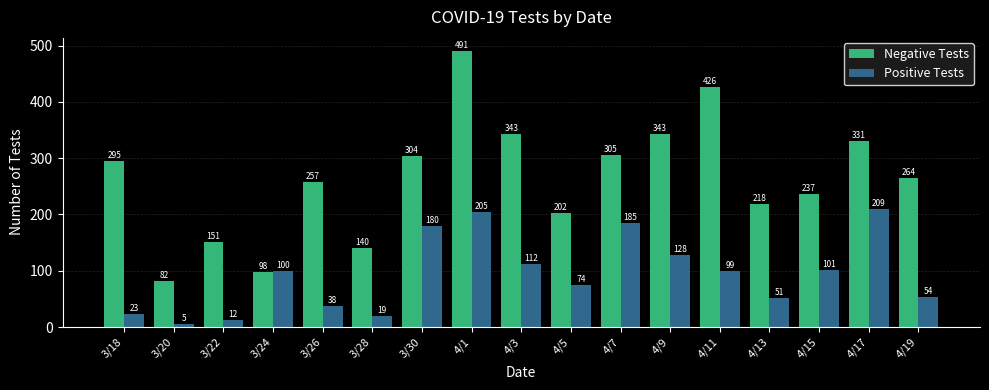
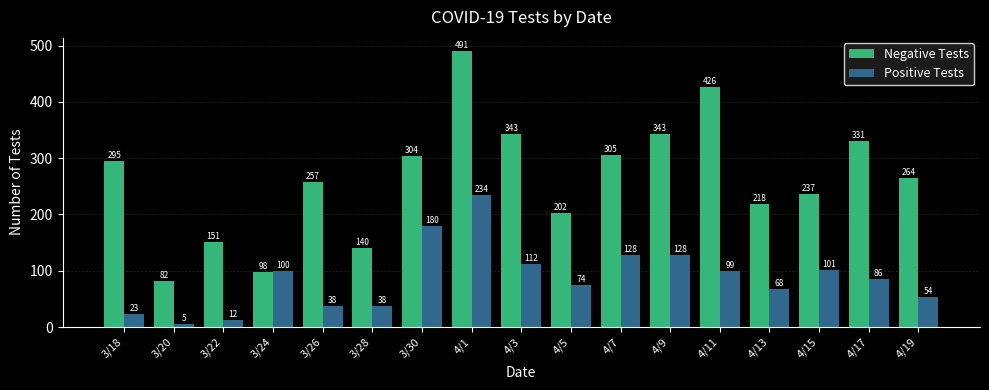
  {
    "Negative Tests": {
      "3/18": 295,
      "3/20": 82,
      "3/22": 151,
      "3/24": 98,
      "3/26": 257,
      "3/28": 140,
      "3/30": 304,
      "4/1": 491,
      "4/3": 343,
      "4/5": 202,
      "4/7": 305,
      "4/9": 343,
      "4/11": 426,
      "4/13": 218,
      "4/15": 237,
      "4/17": 331,
      "4/19": 264
    },
    "Positive Tests": {
      "3/18": 23,
      "3/20": 5,
      "3/22": 12,
      "3/24": 100,
      "3/26": 38,
-     "3/28": 19,
+     "3/28": 38,
      "3/30": 180,
-     "4/1": 205,
+     "4/1": 234,
      "4/3": 112,
      "4/5": 74,
-     "4/7": 185,
+     "4/7": 128,
      "4/9": 128,
      "4/11": 99,
-     "4/13": 51,
+     "4/13": 68,
      "4/15": 101,
-     "4/17": 209,
+     "4/17": 86,
      "4/19": 54
    }
  }
